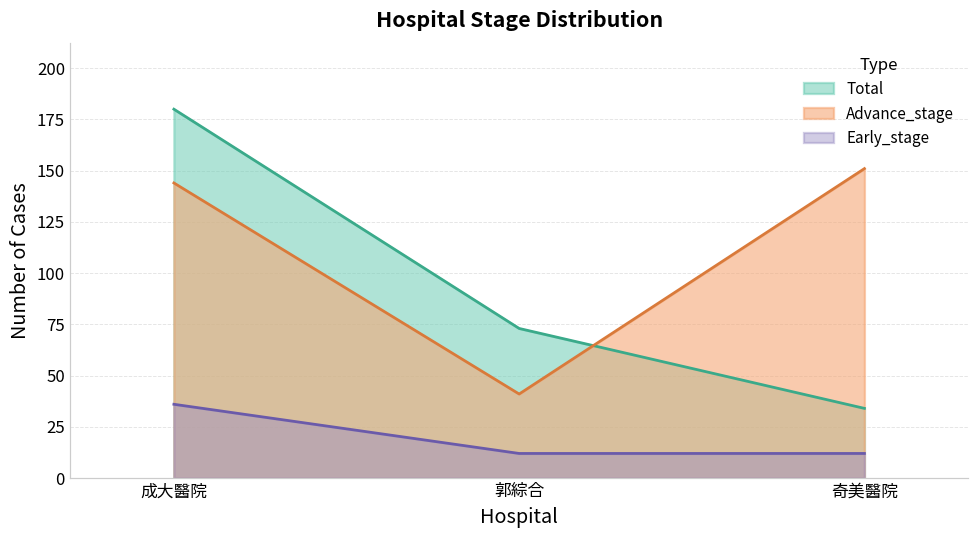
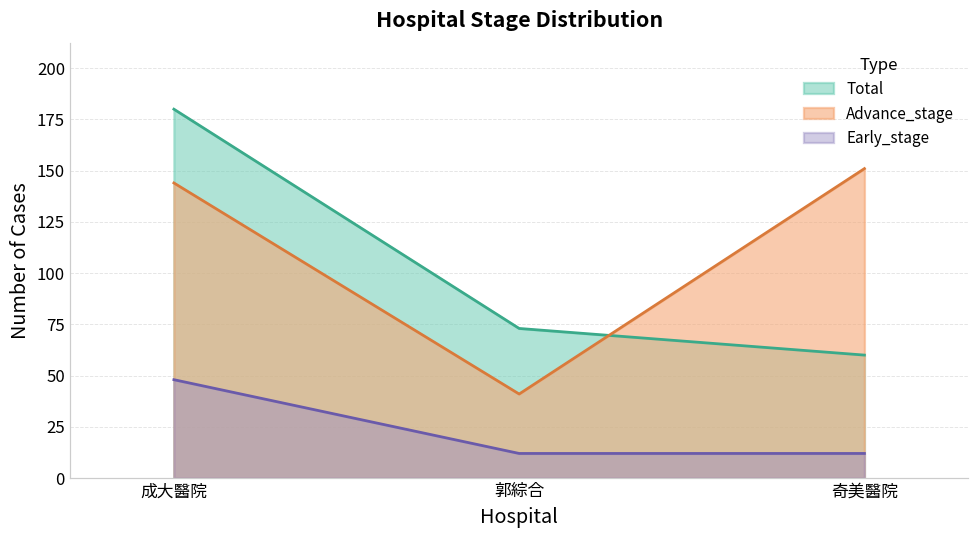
  {
    "Total": {
      "成大醫院": 180,
      "郭綜合": 73,
-     "奇美醫院": 34
+     "奇美醫院": 60
    },
    "Advance_stage": {
      "成大醫院": 144,
      "郭綜合": 41,
      "奇美醫院": 151
    },
    "Early_stage": {
-     "成大醫院": 36,
+     "成大醫院": 48,
      "郭綜合": 12,
      "奇美醫院": 12
    }
  }
